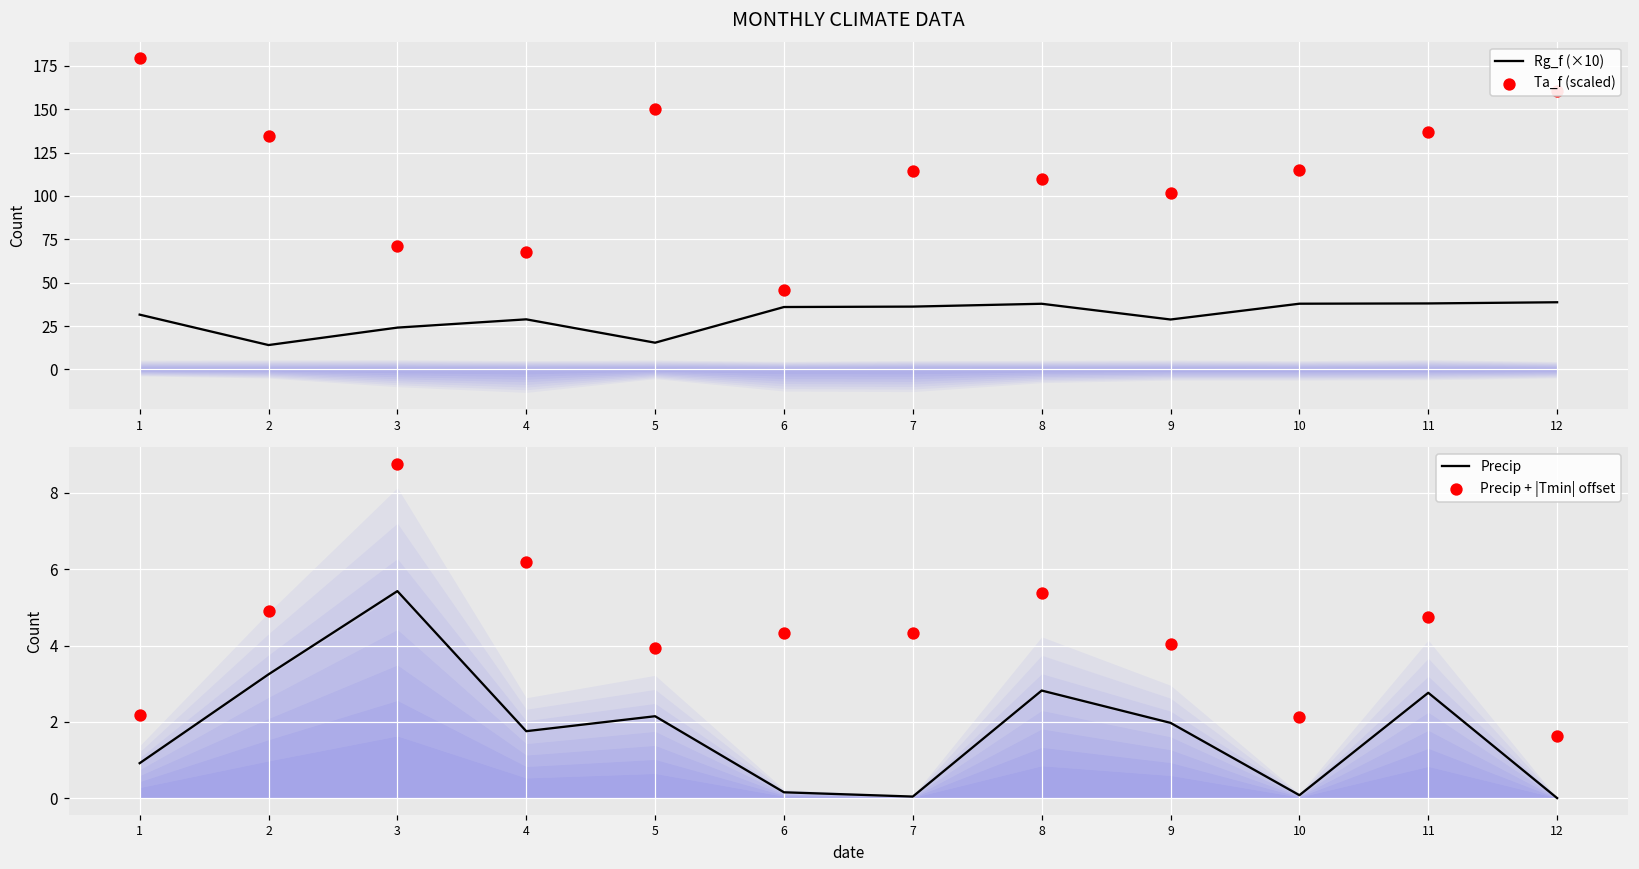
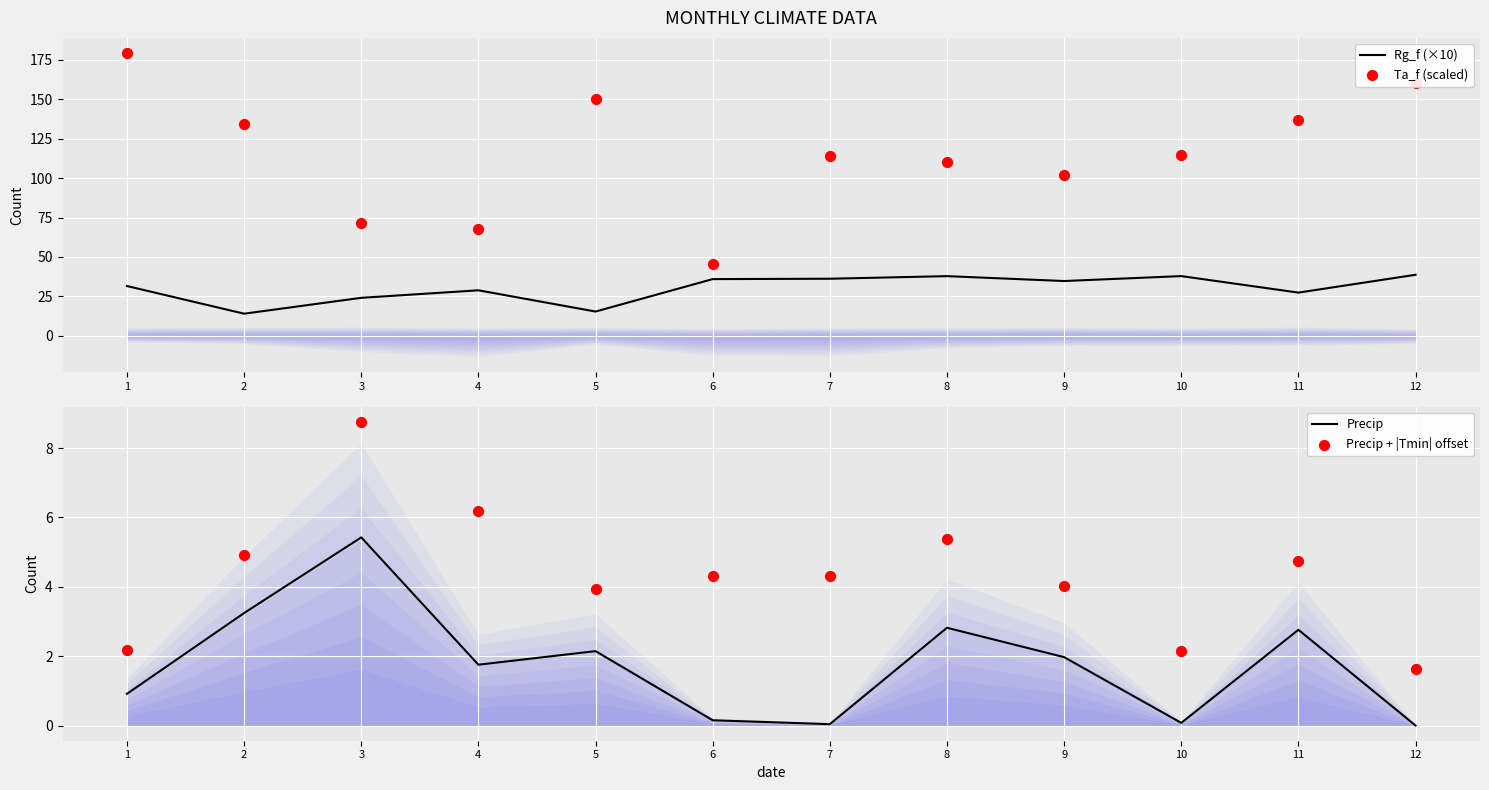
  {
    "MONTHLY CLIMATE DATA": {
      "Rg_f (×10)": {
        "1": 32,
        "2": 14,
        "3": 24,
        "4": 29,
        "5": 15,
        "6": 36,
        "7": 36,
        "8": 38,
-       "9": 29,
+       "9": 35,
        "10": 38,
-       "11": 38,
+       "11": 27,
        "12": 39
      }
    }
  }
